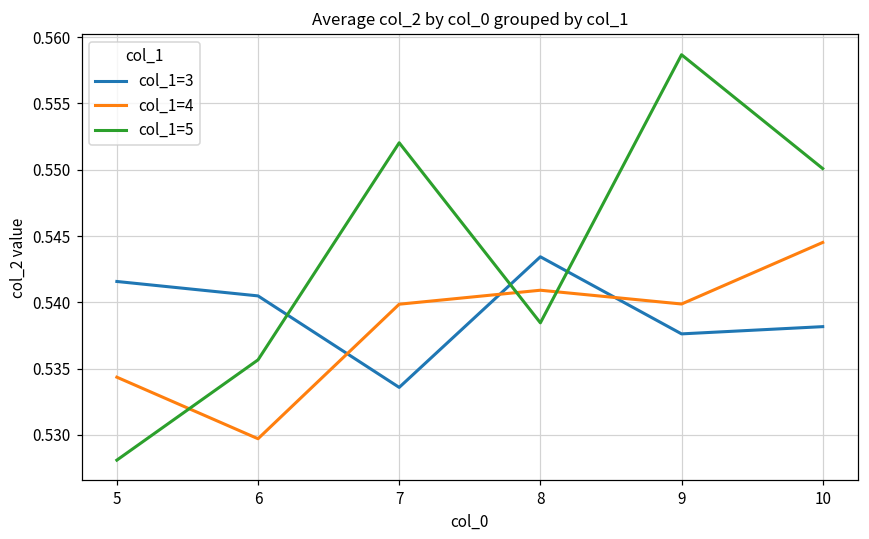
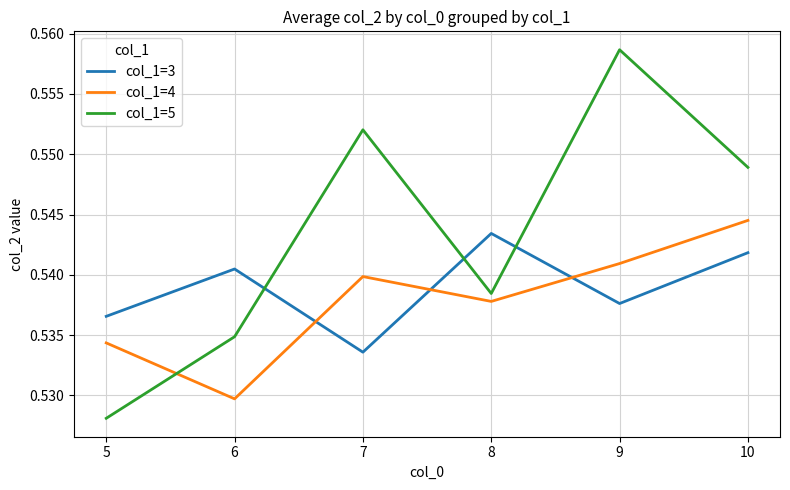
  {
    "col_1=3": {
-     "5": 0.5416,
+     "5": 0.5366,
      "6": 0.5405,
      "7": 0.5336,
      "8": 0.5434,
      "9": 0.5376,
-     "10": 0.5382
+     "10": 0.5418
    },
    "col_1=4": {
      "5": 0.5344,
      "6": 0.5297,
      "7": 0.5399,
-     "8": 0.5409,
-     "9": 0.5399,
+     "8": 0.5378,
+     "9": 0.5409,
      "10": 0.5445
    },
    "col_1=5": {
      "5": 0.5281,
-     "6": 0.5357,
+     "6": 0.5349,
      "7": 0.5520,
      "8": 0.5385,
      "9": 0.5587,
-     "10": 0.5501
+     "10": 0.5489
    }
  }
